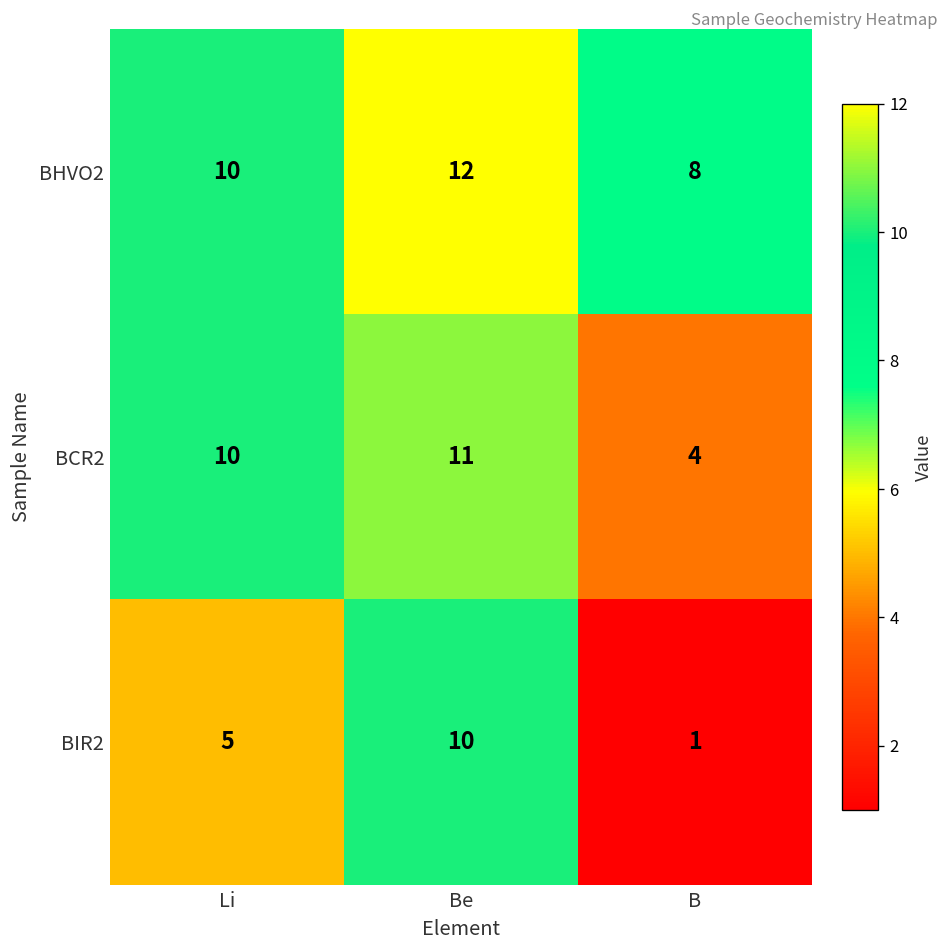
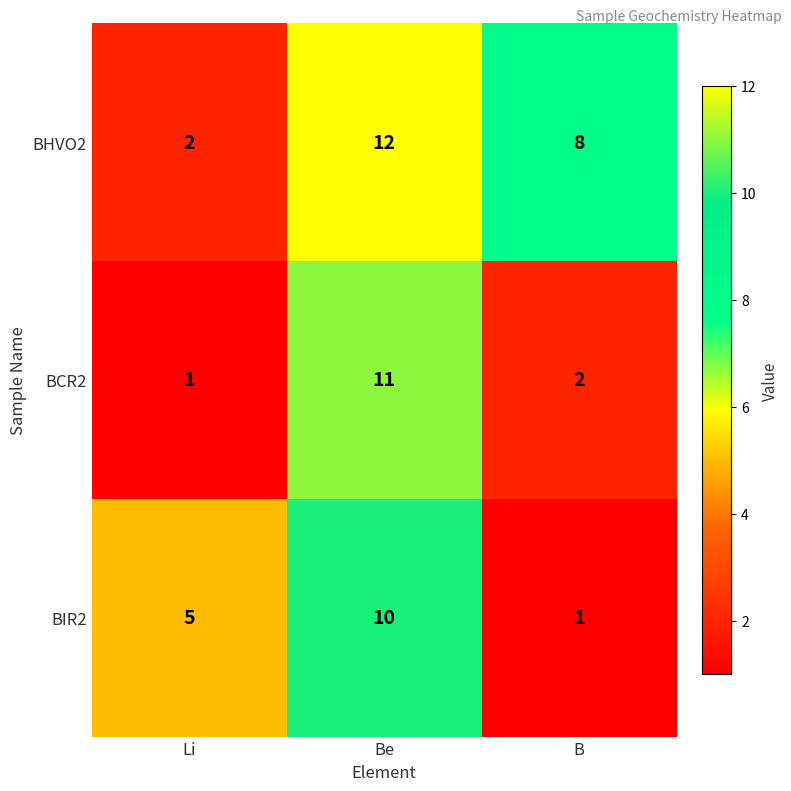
  {
    "BHVO2": {
-     "Li": 10,
+     "Li": 2,
      "Be": 12,
      "B": 8
    },
    "BCR2": {
-     "Li": 10,
+     "Li": 1,
      "Be": 11,
-     "B": 4
+     "B": 2
    },
    "BIR2": {
      "Li": 5,
      "Be": 10,
      "B": 1
    }
  }
